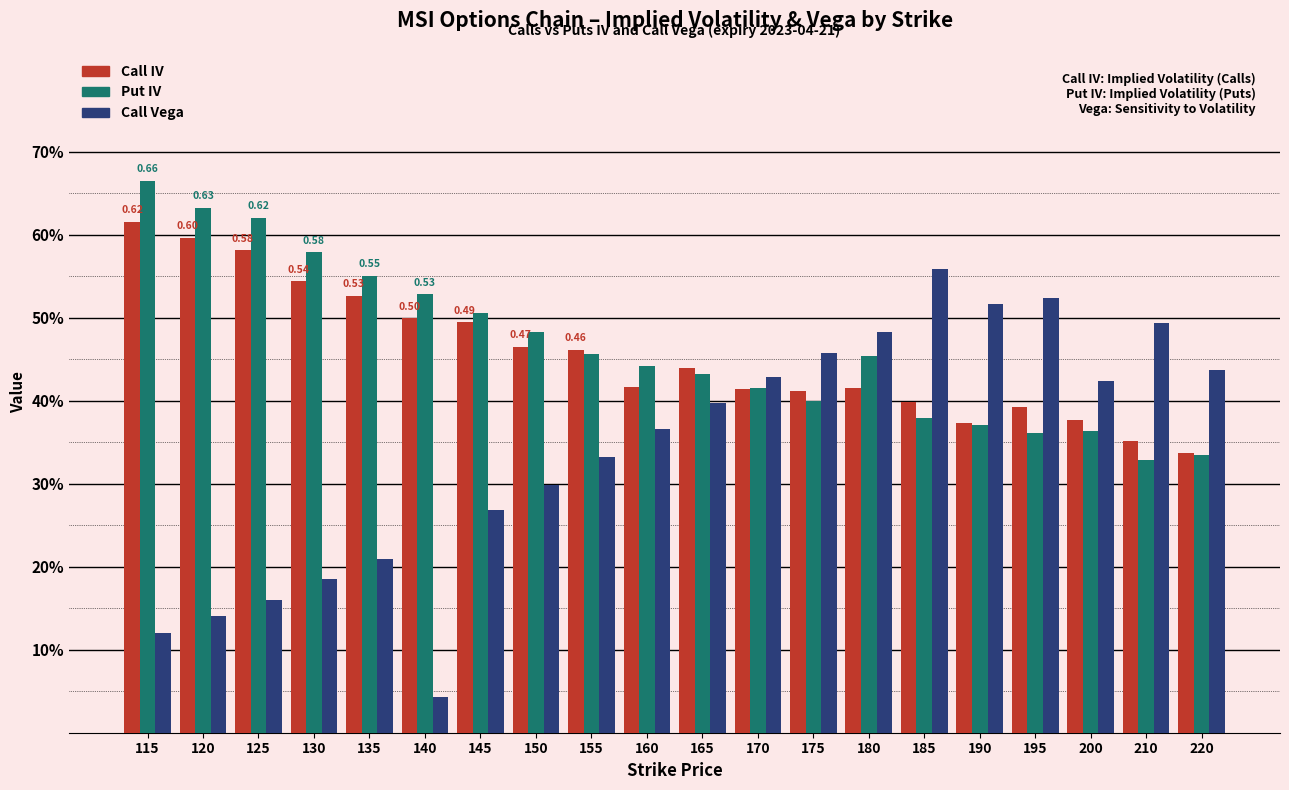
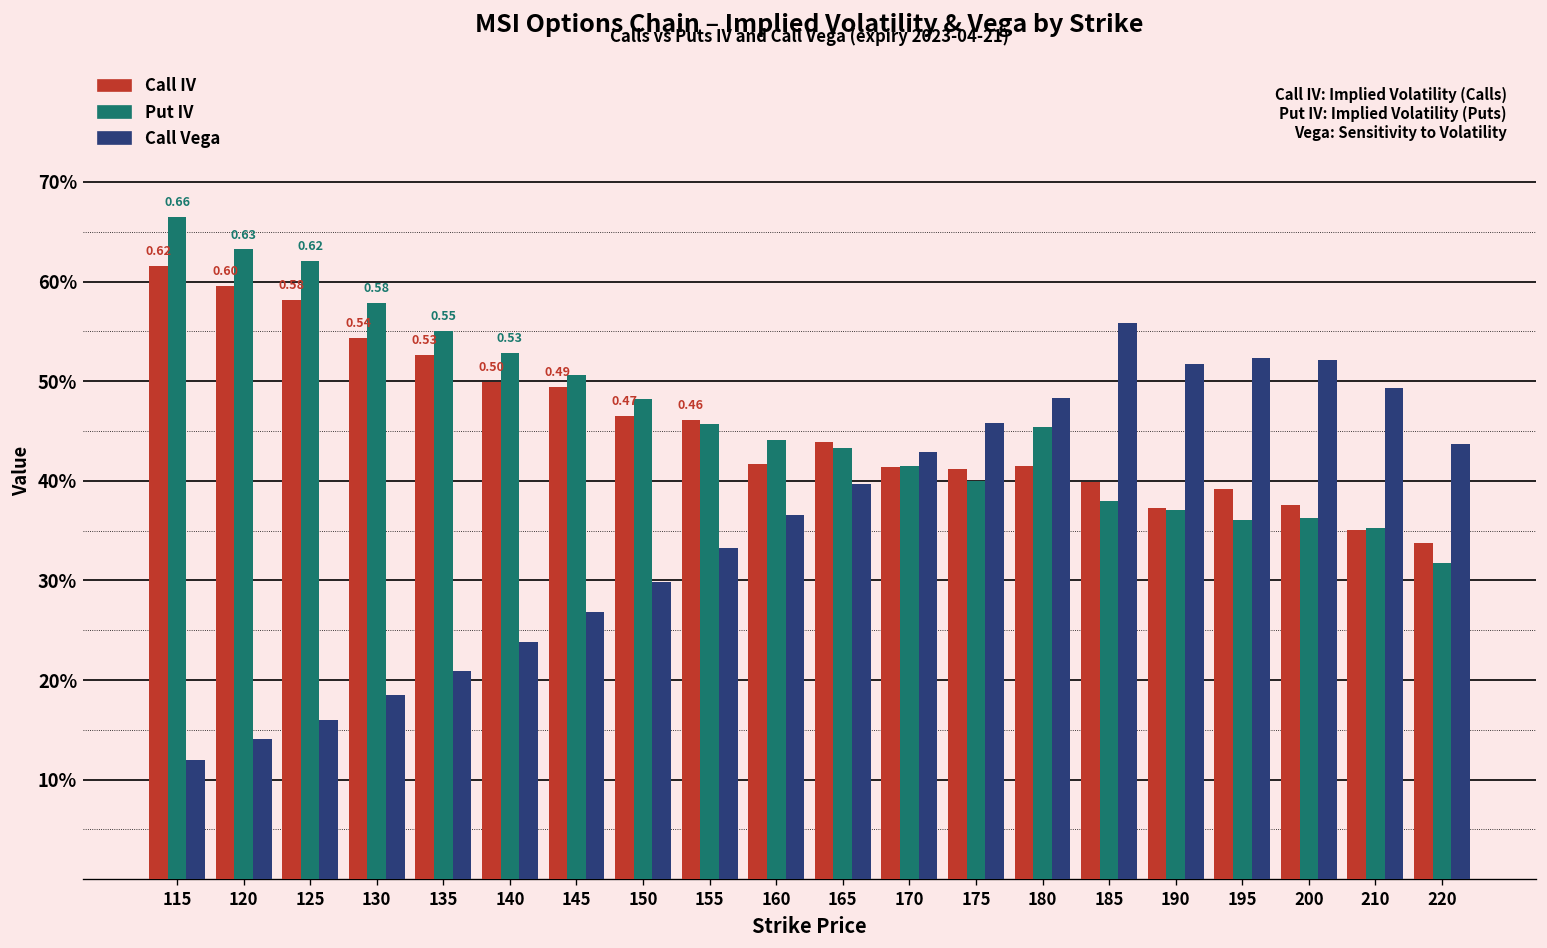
  {
    "Call IV": {
      "115": "0.62",
      "120": "0.60",
      "125": "0.58",
      "130": "0.54",
      "135": "0.53",
      "140": "0.50",
      "145": "0.49",
      "150": "0.47",
      "155": "0.46"
    },
    "Put IV": {
      "160": "44%",
      "165": "43%",
      "170": "41%",
      "175": "40%",
      "180": "45%",
      "185": "38%",
      "190": "37%",
      "195": "36%",
      "200": "36%",
-     "210": "33%",
-     "220": "34%"
+     "210": "35%",
+     "220": "32%"
    },
    "Call Vega": {
      "115": "12%",
      "120": "14%",
      "125": "16%",
      "130": "19%",
      "135": "21%",
-     "140": "4%",
+     "140": "24%",
      "145": "27%",
      "150": "30%",
      "155": "33%",
      "160": "37%",
      "165": "40%",
      "170": "43%",
      "175": "46%",
      "180": "48%",
      "185": "56%",
      "190": "52%",
      "195": "52%",
-     "200": "42%",
+     "200": "52%",
      "210": "49%",
      "220": "44%"
    }
  }
